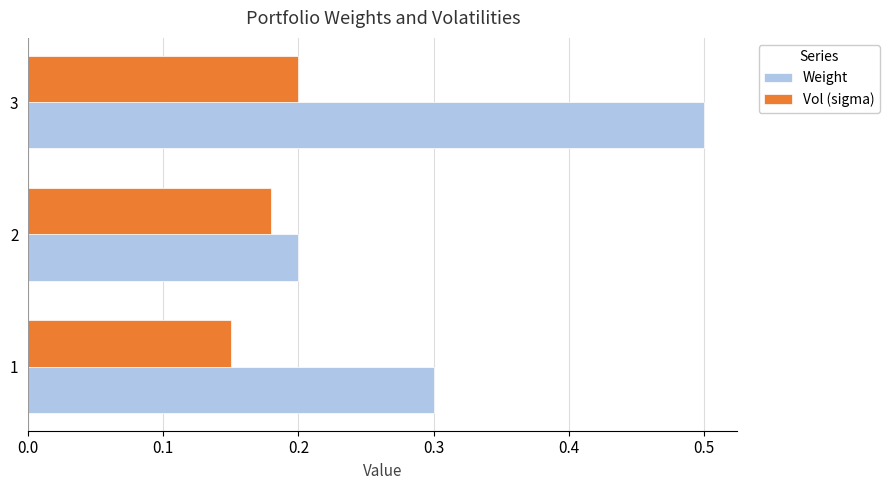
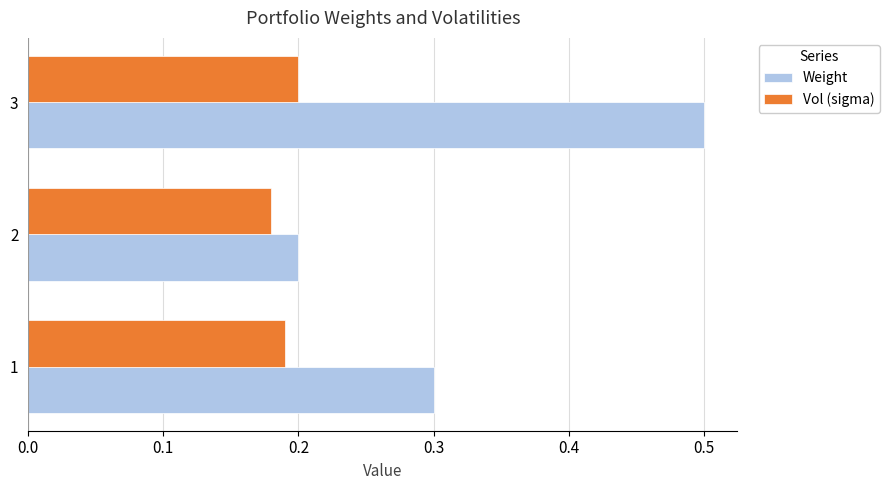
  {
    "Weight": {
      "3": 0.50,
      "2": 0.20,
      "1": 0.30
    },
    "Vol (sigma)": {
      "3": 0.20,
      "2": 0.18,
-     "1": 0.15
+     "1": 0.19
    }
  }
